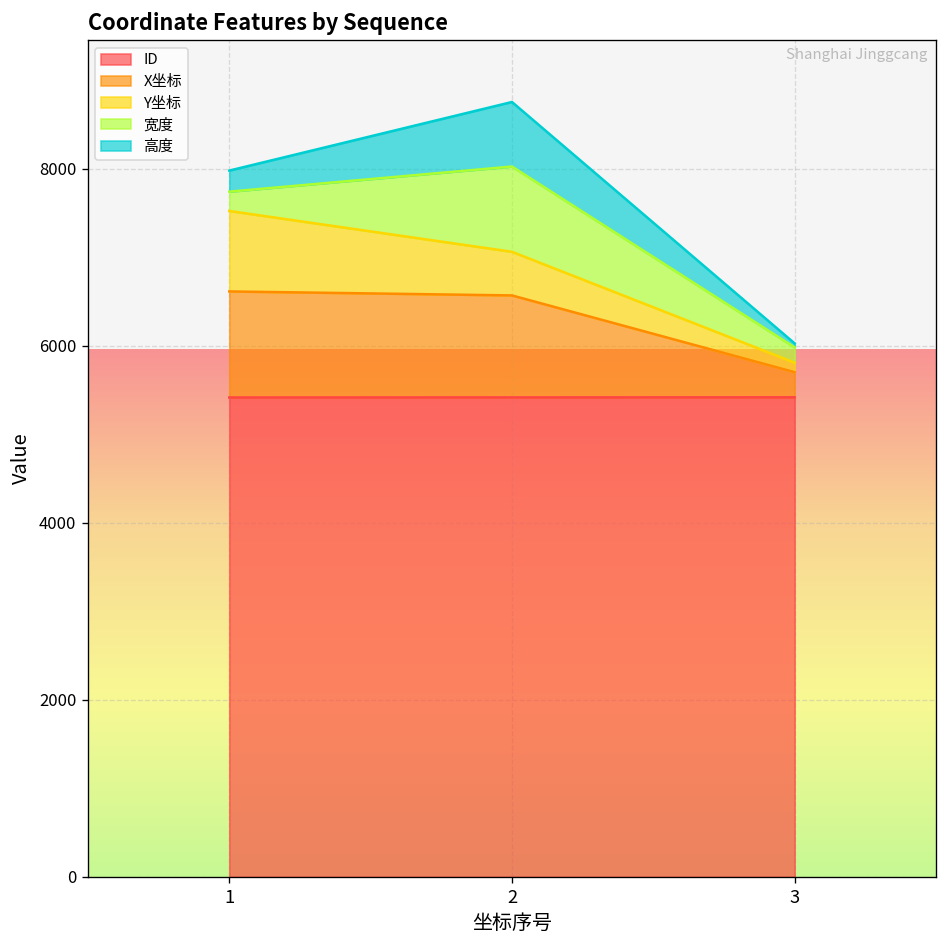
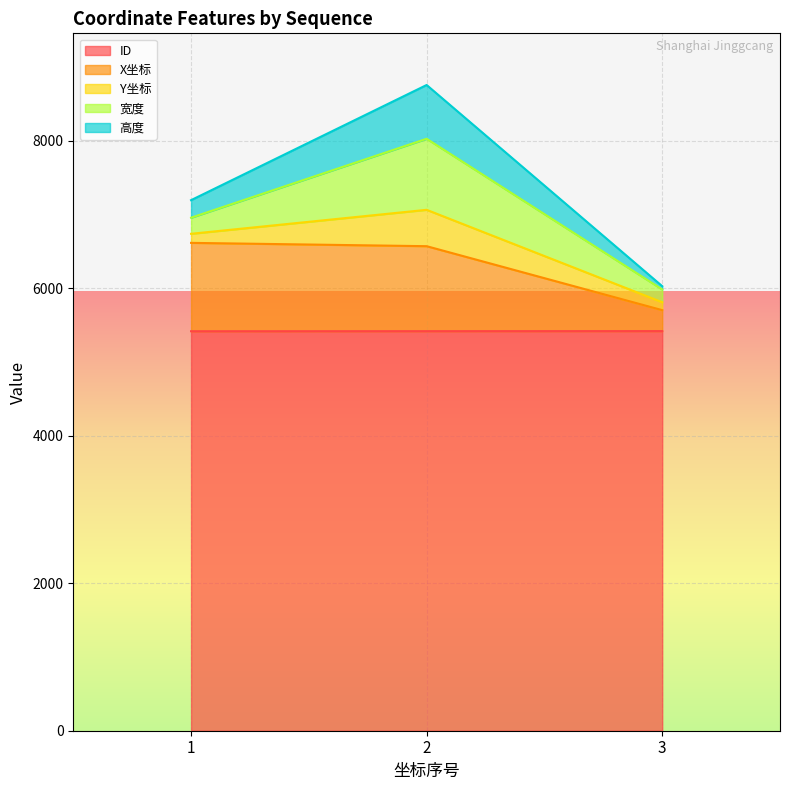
  {
    "ID": {
      "1": 5400,
      "2": 5400,
      "3": 5400
    },
    "X坐标": {
      "1": 1200,
      "2": 1200,
      "3": 300
    },
    "Y坐标": {
-     "1": 900,
+     "1": 100,
      "2": 500,
      "3": 100
    },
    "宽度": {
      "1": 200,
      "2": 1000,
      "3": 200
    },
    "高度": {
      "1": 200,
      "2": 700,
      "3": 0
    }
  }
